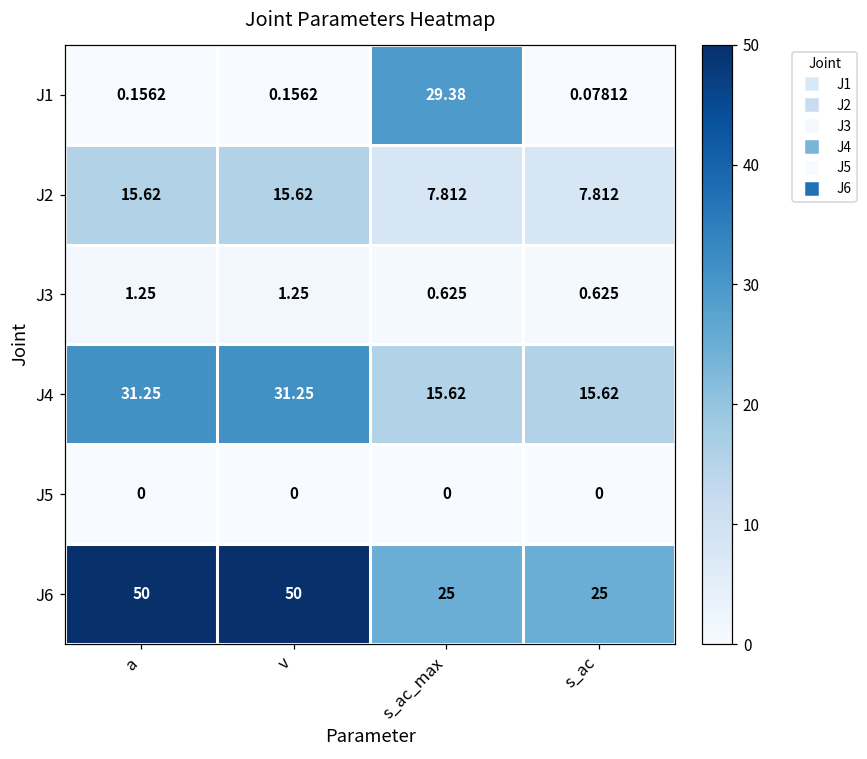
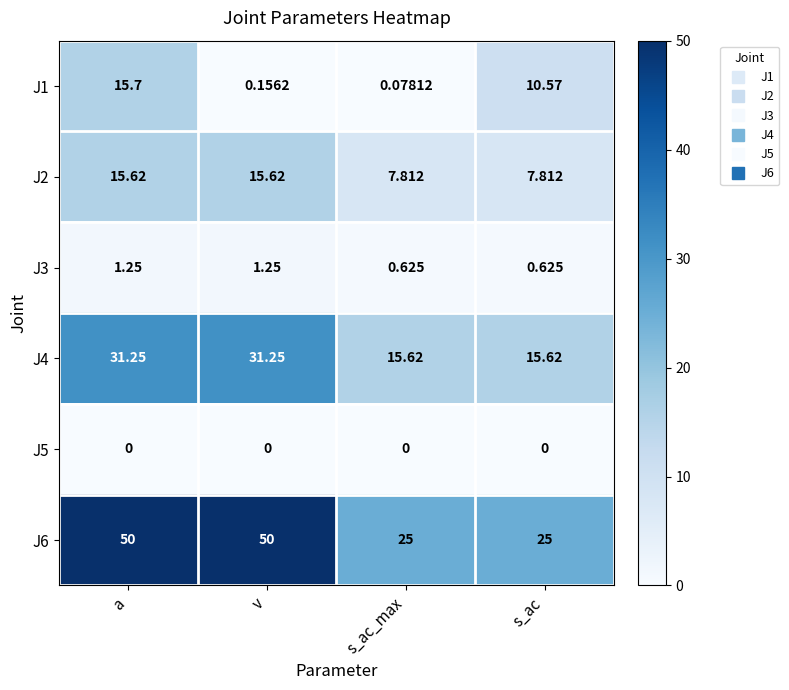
  {
    "J1": {
-     "a": 0.1562,
+     "a": 15.7,
      "v": 0.1562,
-     "s_ac_max": 29.38,
-     "s_ac": 0.07812
+     "s_ac_max": 0.07812,
+     "s_ac": 10.57
    },
    "J2": {
      "a": 15.62,
      "v": 15.62,
      "s_ac_max": 7.812,
      "s_ac": 7.812
    },
    "J3": {
      "a": 1.25,
      "v": 1.25,
      "s_ac_max": 0.625,
      "s_ac": 0.625
    },
    "J4": {
      "a": 31.25,
      "v": 31.25,
      "s_ac_max": 15.62,
      "s_ac": 15.62
    },
    "J5": {
      "a": 0,
      "v": 0,
      "s_ac_max": 0,
      "s_ac": 0
    },
    "J6": {
      "a": 50,
      "v": 50,
      "s_ac_max": 25,
      "s_ac": 25
    }
  }
